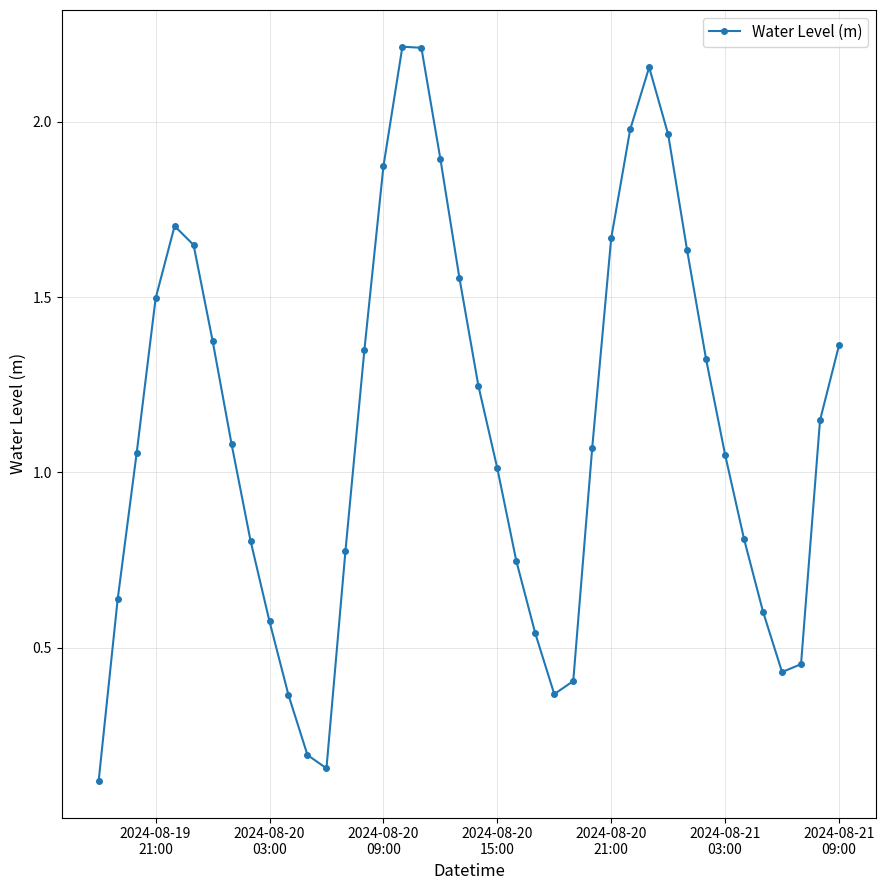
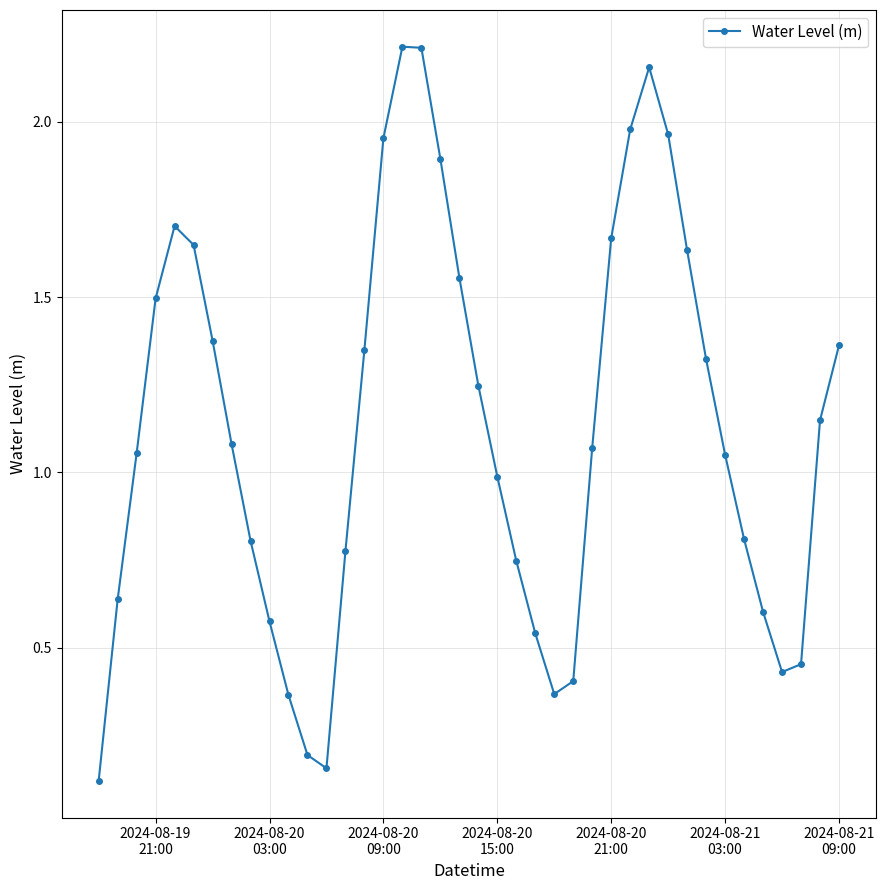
  {
    "2024-08-19 21:00": 1.50,
    "2024-08-20 03:00": 0.57,
-   "2024-08-20 09:00": 1.87,
-   "2024-08-20 15:00": 1.01,
+   "2024-08-20 09:00": 1.95,
+   "2024-08-20 15:00": 0.99,
    "2024-08-20 21:00": 1.67,
    "2024-08-21 03:00": 1.05,
    "2024-08-21 09:00": 1.36
  }
